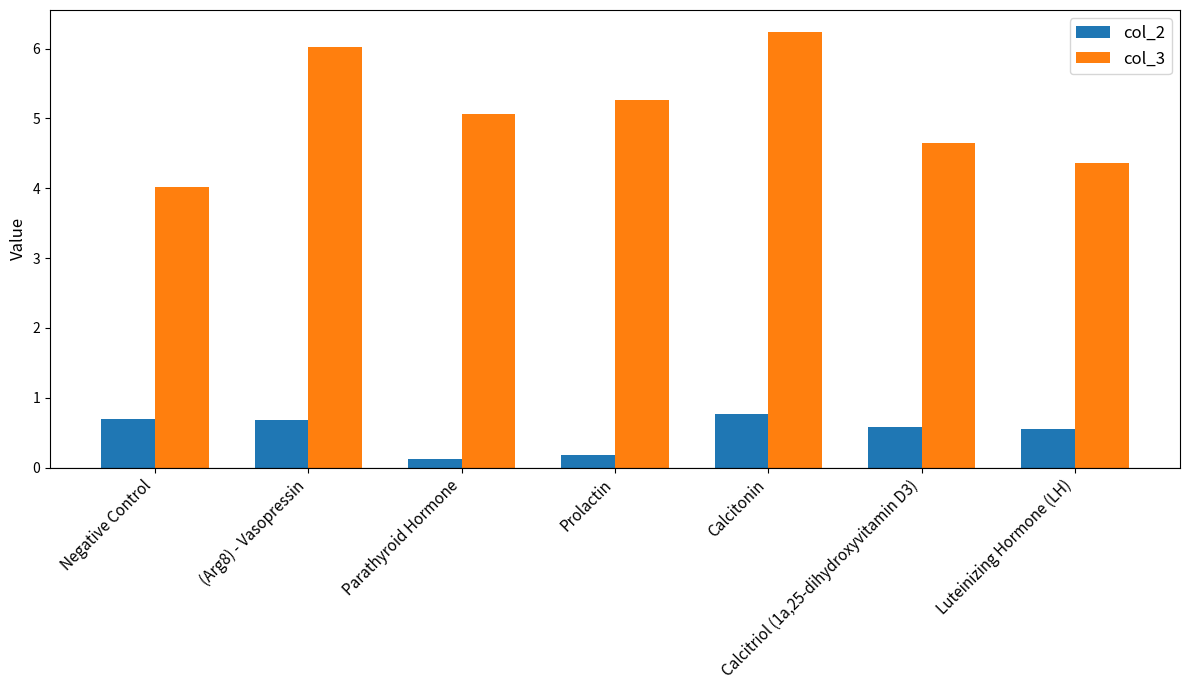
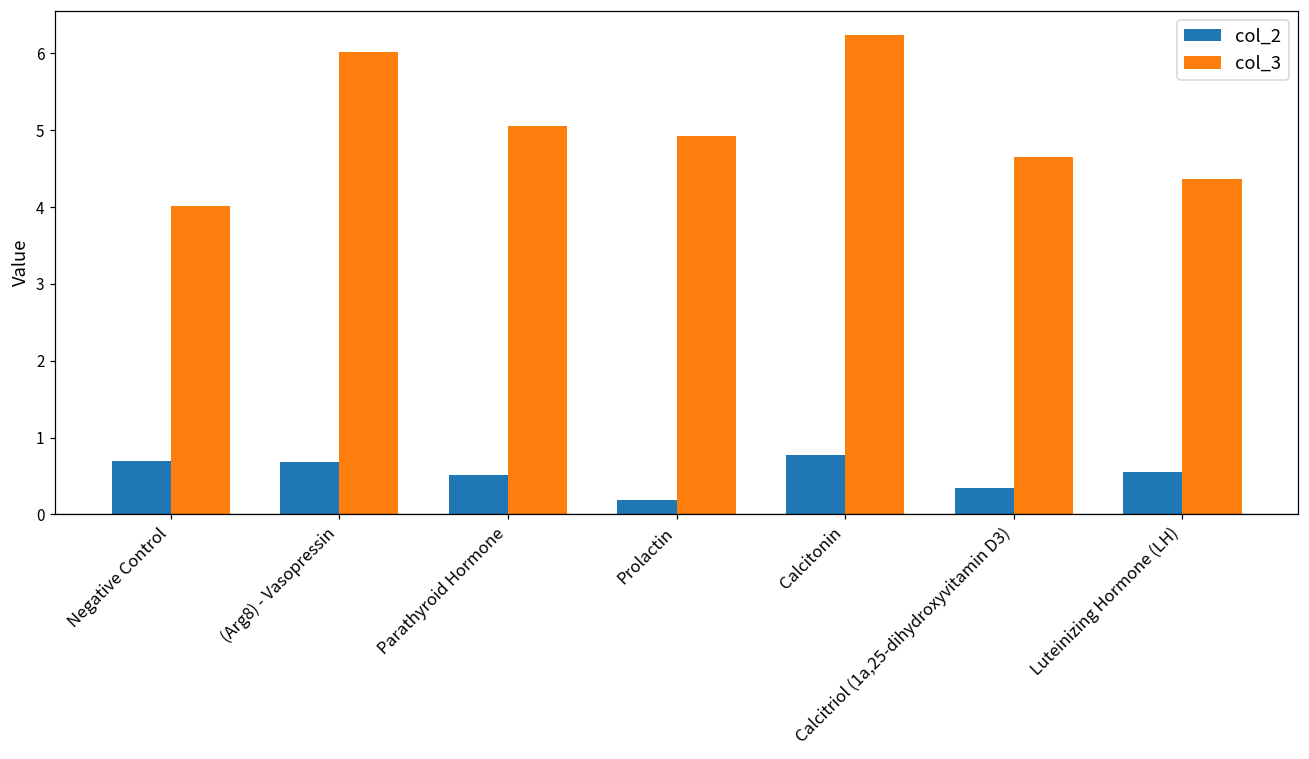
  {
    "col_2": {
      "Negative Control": 0.7,
      "(Arg8) - Vasopressin": 0.7,
-     "Parathyroid Hormone": 0.1,
+     "Parathyroid Hormone": 0.5,
      "Prolactin": 0.2,
      "Calcitonin": 0.8,
-     "Calcitriol (1a,25-dihydroxyvitamin D3)": 0.6,
+     "Calcitriol (1a,25-dihydroxyvitamin D3)": 0.3,
      "Luteinizing Hormone (LH)": 0.5
    },
    "col_3": {
      "Negative Control": 4.0,
      "(Arg8) - Vasopressin": 6.0,
      "Parathyroid Hormone": 5.1,
-     "Prolactin": 5.3,
+     "Prolactin": 4.9,
      "Calcitonin": 6.2,
      "Calcitriol (1a,25-dihydroxyvitamin D3)": 4.7,
      "Luteinizing Hormone (LH)": 4.4
    }
  }
